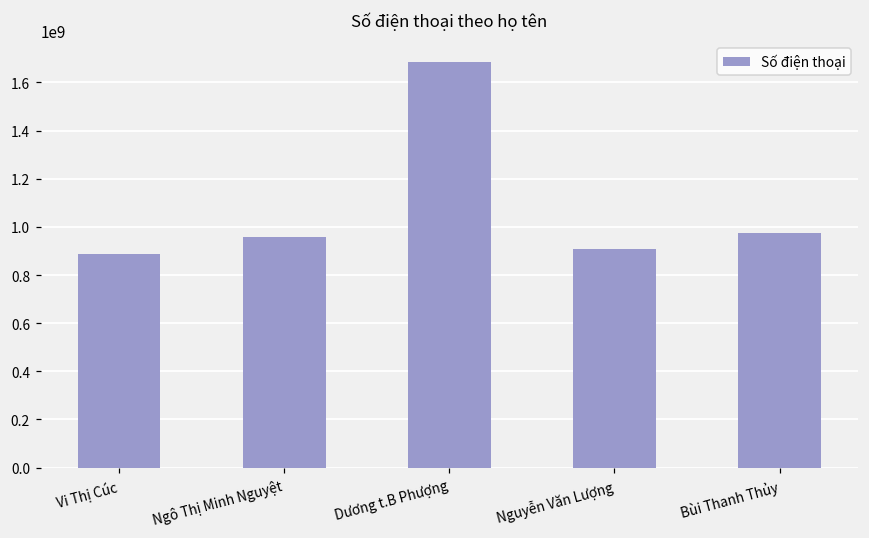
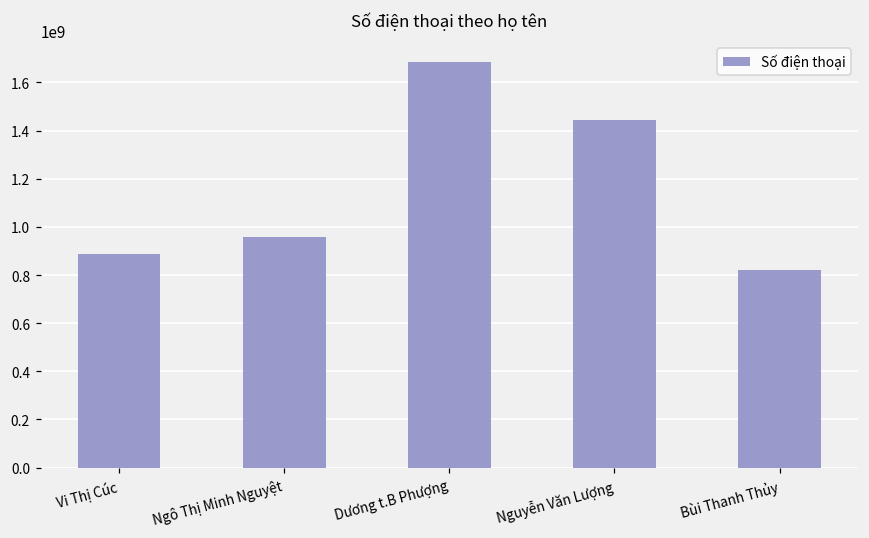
  {
    "Vi Thị Cúc": 890000000,
    "Ngô Thị Minh Nguyệt": 960000000,
    "Dương t.B Phượng": 1690000000,
-   "Nguyễn Văn Lượng": 910000000,
-   "Bùi Thanh Thủy": 970000000
+   "Nguyễn Văn Lượng": 1450000000,
+   "Bùi Thanh Thủy": 820000000
  }
